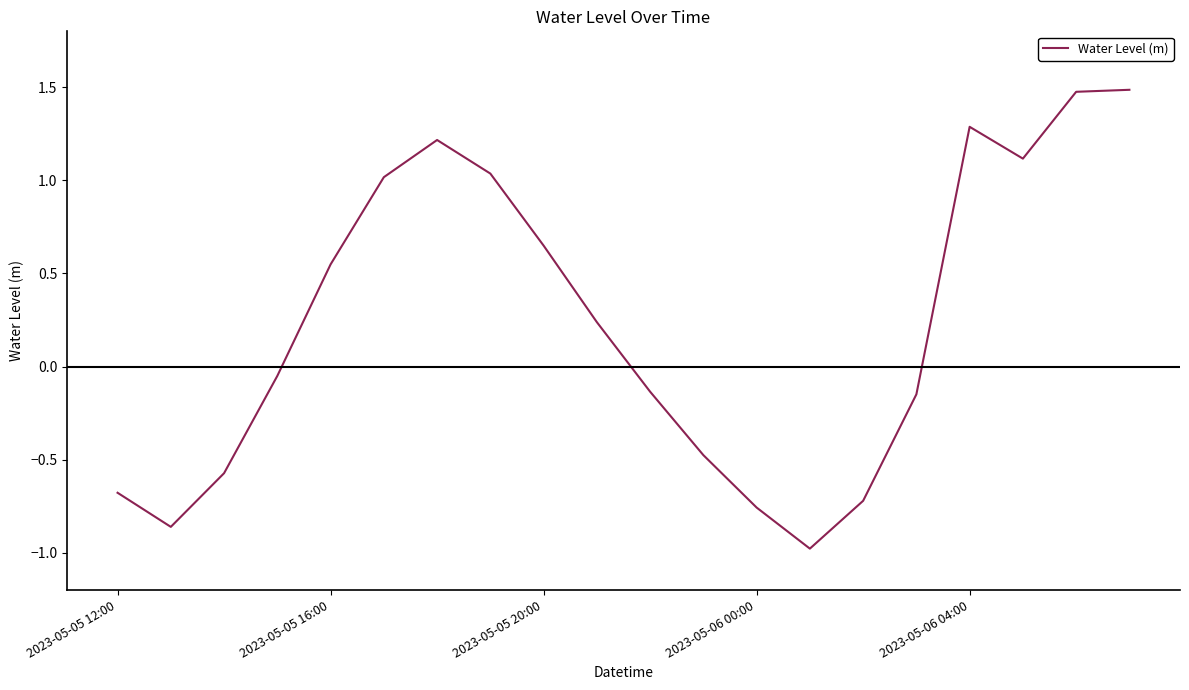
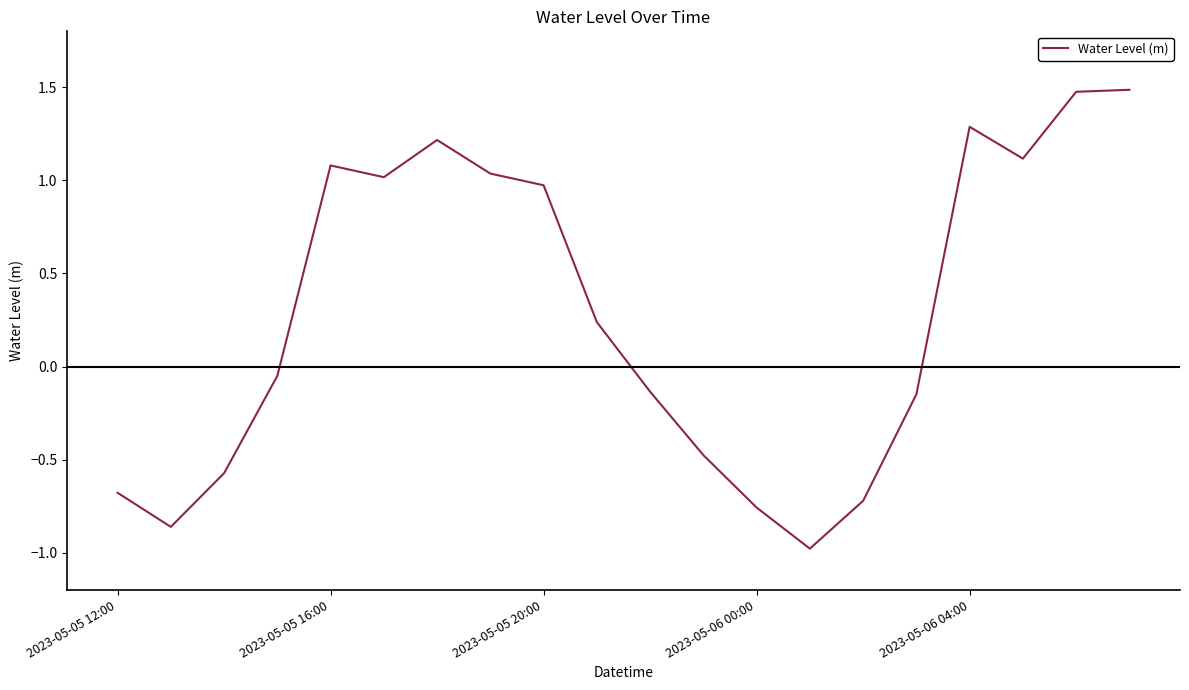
  {
    "2023-05-05 12:00": -0.68,
-   "2023-05-05 16:00": 0.55,
-   "2023-05-05 20:00": 0.65,
+   "2023-05-05 16:00": 1.08,
+   "2023-05-05 20:00": 0.97,
    "2023-05-06 00:00": -0.76,
    "2023-05-06 04:00": 1.29
  }
